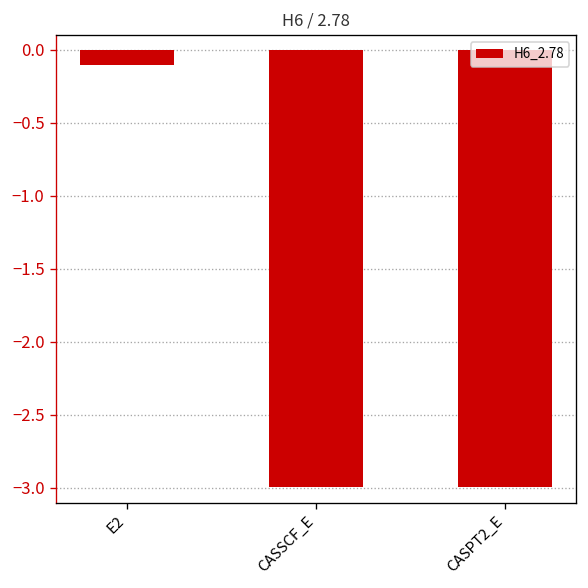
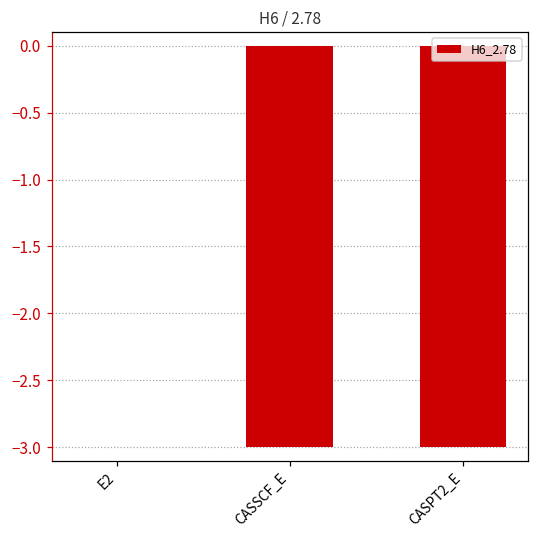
  {
-   "E2": -0.10,
+   "E2": 0.00,
    "CASSCF_E": -2.99,
    "CASPT2_E": -3.00
  }
